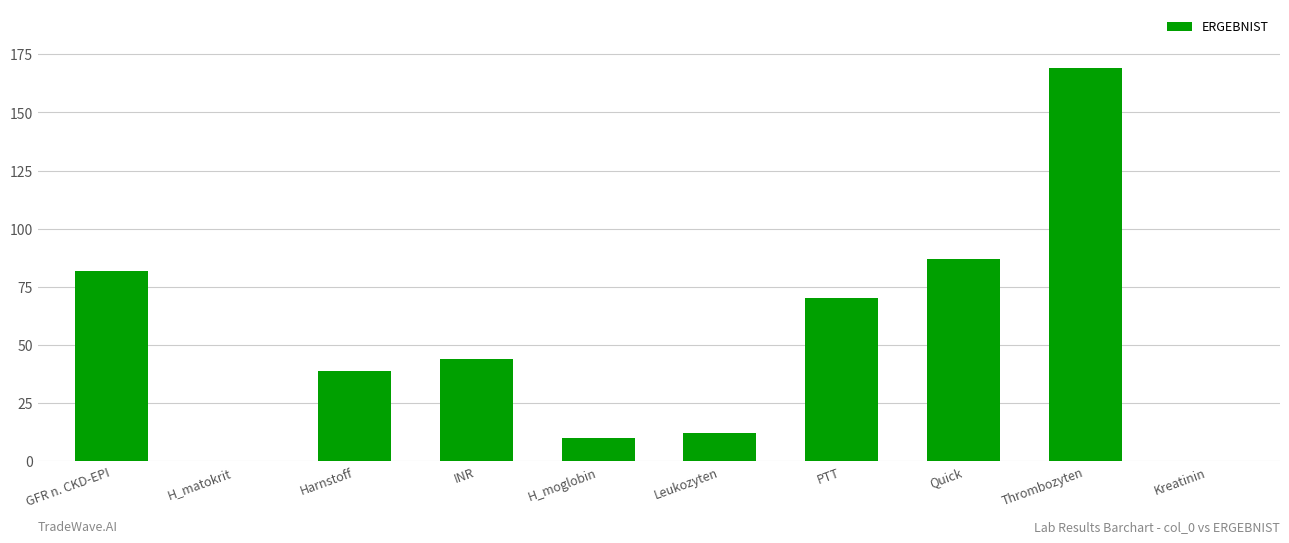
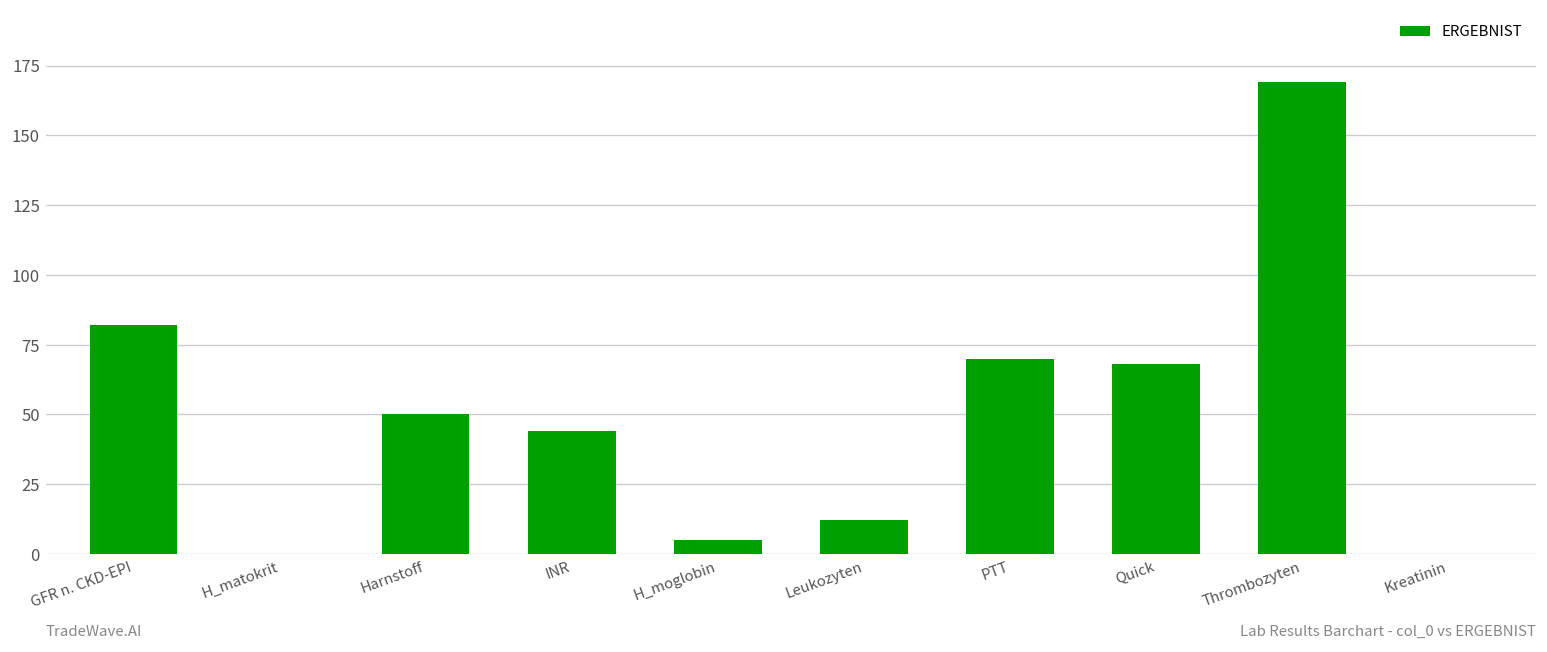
  {
    "GFR n. CKD-EPI": 82,
    "H_matokrit": 0,
-   "Harnstoff": 39,
+   "Harnstoff": 50,
    "INR": 44,
-   "H_moglobin": 10,
+   "H_moglobin": 5,
    "Leukozyten": 12,
    "PTT": 70,
-   "Quick": 87,
+   "Quick": 68,
    "Thrombozyten": 169,
    "Kreatinin": 0
  }
